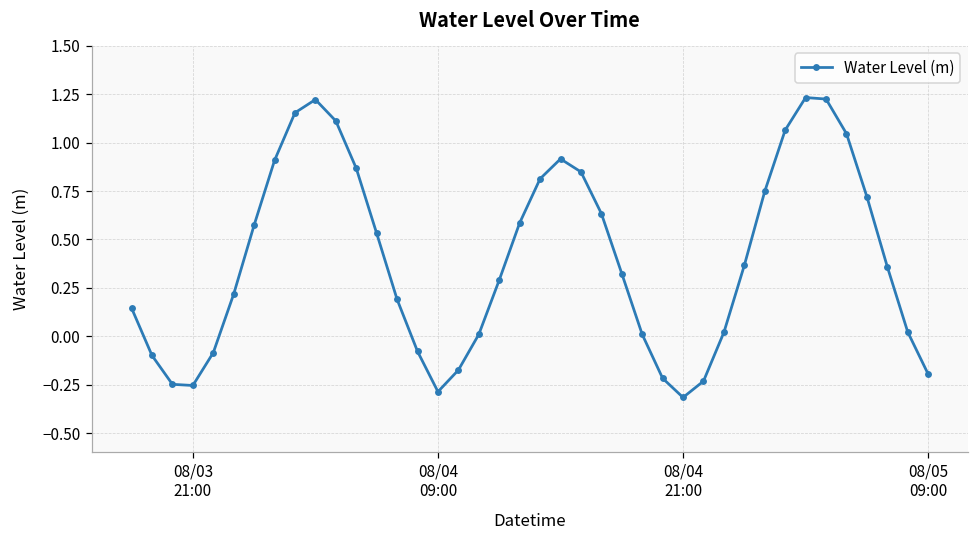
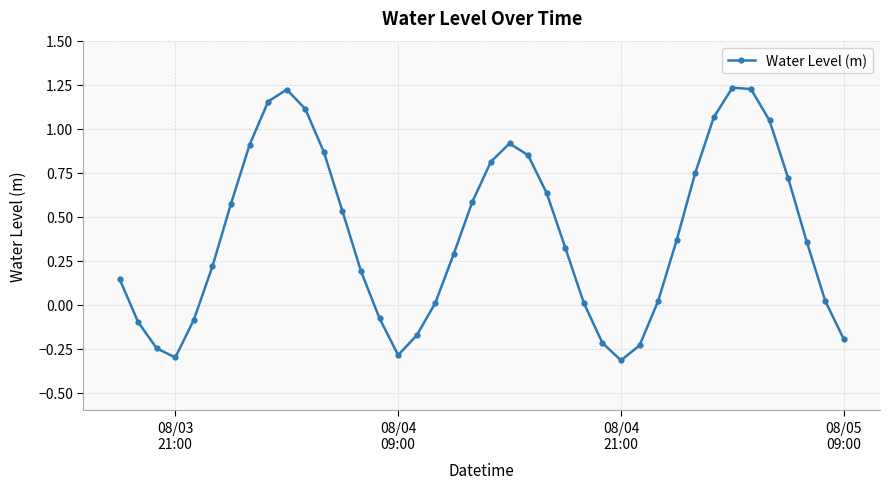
  {
-   "08/03 21:00": -0.25,
+   "08/03 21:00": -0.30,
    "08/04 09:00": -0.29,
    "08/04 21:00": -0.32,
    "08/05 09:00": -0.20
  }
